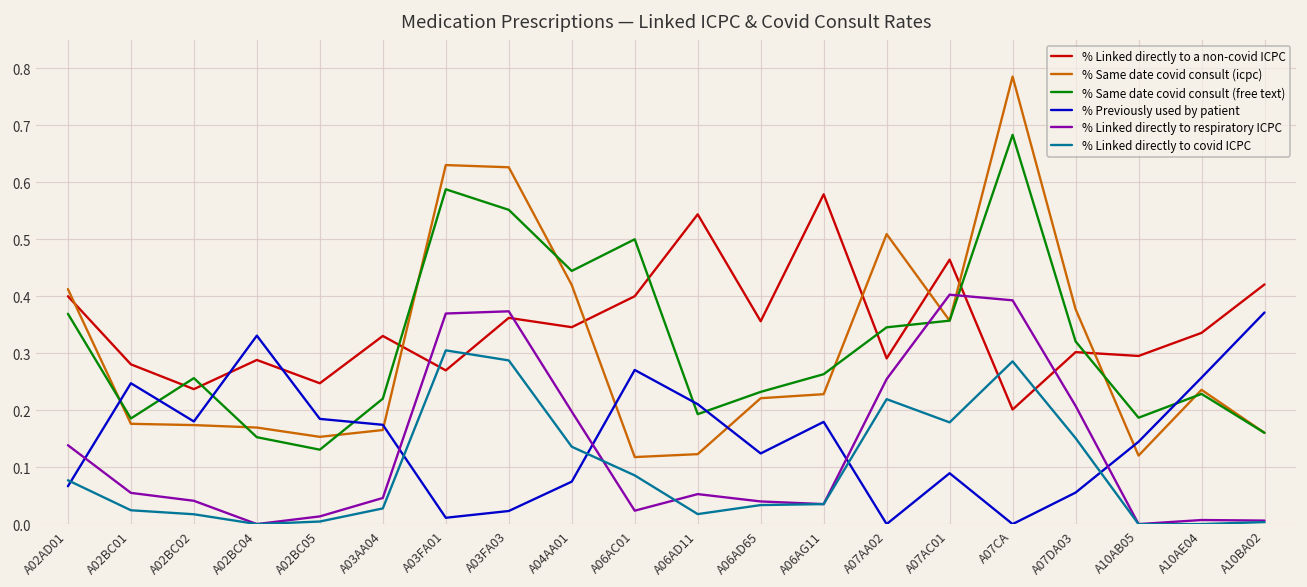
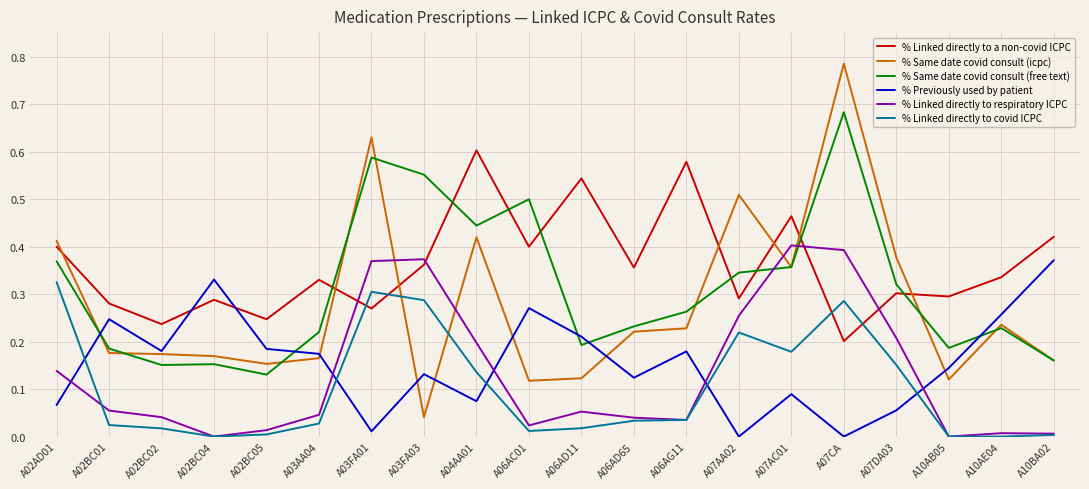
  {
    "% Linked directly to a non-covid ICPC": {
      "A02AD01": 0.40,
      "A02BC01": 0.28,
      "A02BC02": 0.24,
      "A02BC04": 0.29,
      "A02BC05": 0.25,
      "A03AA04": 0.33,
      "A03FA01": 0.27,
      "A03FA03": 0.36,
-     "A04AA01": 0.35,
+     "A04AA01": 0.60,
      "A06AC01": 0.40,
      "A06AD11": 0.54,
      "A06AD65": 0.36,
      "A06AG11": 0.58,
      "A07AA02": 0.29,
      "A07AC01": 0.46,
      "A07CA": 0.20,
      "A07DA03": 0.30,
      "A10AB05": 0.30,
      "A10AE04": 0.34,
      "A10BA02": 0.42
    },
    "% Same date covid consult (icpc)": {
      "A02AD01": 0.41,
      "A02BC01": 0.18,
      "A02BC02": 0.17,
      "A02BC04": 0.17,
      "A02BC05": 0.15,
      "A03AA04": 0.17,
      "A03FA01": 0.63,
-     "A03FA03": 0.63,
+     "A03FA03": 0.04,
      "A04AA01": 0.42,
      "A06AC01": 0.12,
      "A06AD11": 0.12,
      "A06AD65": 0.22,
      "A06AG11": 0.23,
      "A07AA02": 0.51,
      "A07CA": 0.79,
      "A07DA03": 0.38,
      "A10AB05": 0.12,
      "A10AE04": 0.24
    },
    "% Same date covid consult (free text)": {
      "A02AD01": 0.37,
      "A02BC01": 0.19,
-     "A02BC02": 0.26,
+     "A02BC02": 0.15,
      "A02BC04": 0.15,
      "A02BC05": 0.13,
      "A03AA04": 0.22,
      "A03FA01": 0.59,
      "A03FA03": 0.55,
      "A04AA01": 0.44,
      "A06AC01": 0.50,
      "A06AD11": 0.19,
      "A06AD65": 0.23,
      "A06AG11": 0.26,
      "A07AA02": 0.35,
      "A07CA": 0.68,
      "A07DA03": 0.32,
      "A10AB05": 0.19,
      "A10AE04": 0.23
    },
    "% Previously used by patient": {
      "A02AD01": 0.07,
      "A02BC01": 0.25,
      "A02BC02": 0.18,
      "A02BC04": 0.33,
      "A02BC05": 0.18,
      "A03AA04": 0.17,
      "A03FA01": 0.01,
-     "A03FA03": 0.02,
+     "A03FA03": 0.13,
      "A04AA01": 0.07,
      "A06AC01": 0.27,
      "A06AD11": 0.21,
      "A06AD65": 0.12,
      "A06AG11": 0.18,
      "A07AA02": 0.00,
      "A07AC01": 0.09,
      "A07CA": 0.00,
      "A07DA03": 0.06,
      "A10AB05": 0.14,
      "A10AE04": 0.26,
      "A10BA02": 0.37
    },
    "% Linked directly to respiratory ICPC": {
      "A02AD01": 0.14,
      "A02BC01": 0.05,
      "A02BC02": 0.04,
      "A02BC05": 0.01,
      "A03AA04": 0.05,
      "A03FA01": 0.37,
      "A03FA03": 0.37,
      "A04AA01": 0.20,
      "A06AC01": 0.02,
      "A06AD11": 0.05,
      "A06AD65": 0.04,
      "A07AA02": 0.25,
      "A07AC01": 0.40,
      "A07CA": 0.39,
      "A07DA03": 0.21,
      "A10AE04": 0.01
    },
    "% Linked directly to covid ICPC": {
-     "A02AD01": 0.08,
+     "A02AD01": 0.33,
      "A02BC01": 0.02,
      "A02BC02": 0.02,
      "A02BC05": 0.00,
      "A03AA04": 0.03,
      "A03FA01": 0.30,
      "A03FA03": 0.29,
      "A04AA01": 0.14,
-     "A06AC01": 0.09,
+     "A06AC01": 0.01,
      "A06AD11": 0.02,
      "A06AD65": 0.03,
      "A07AA02": 0.22,
      "A07AC01": 0.18,
      "A07CA": 0.29,
      "A07DA03": 0.15,
      "A10AE04": 0.00
    }
  }
